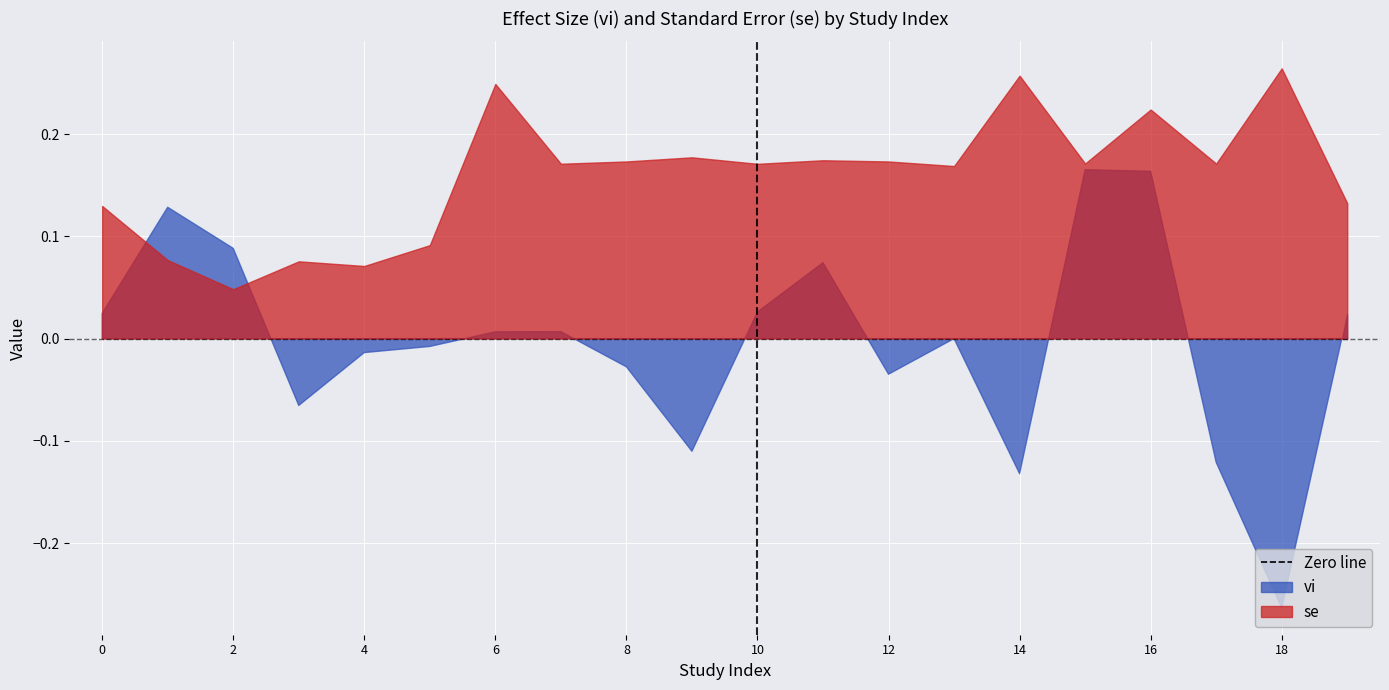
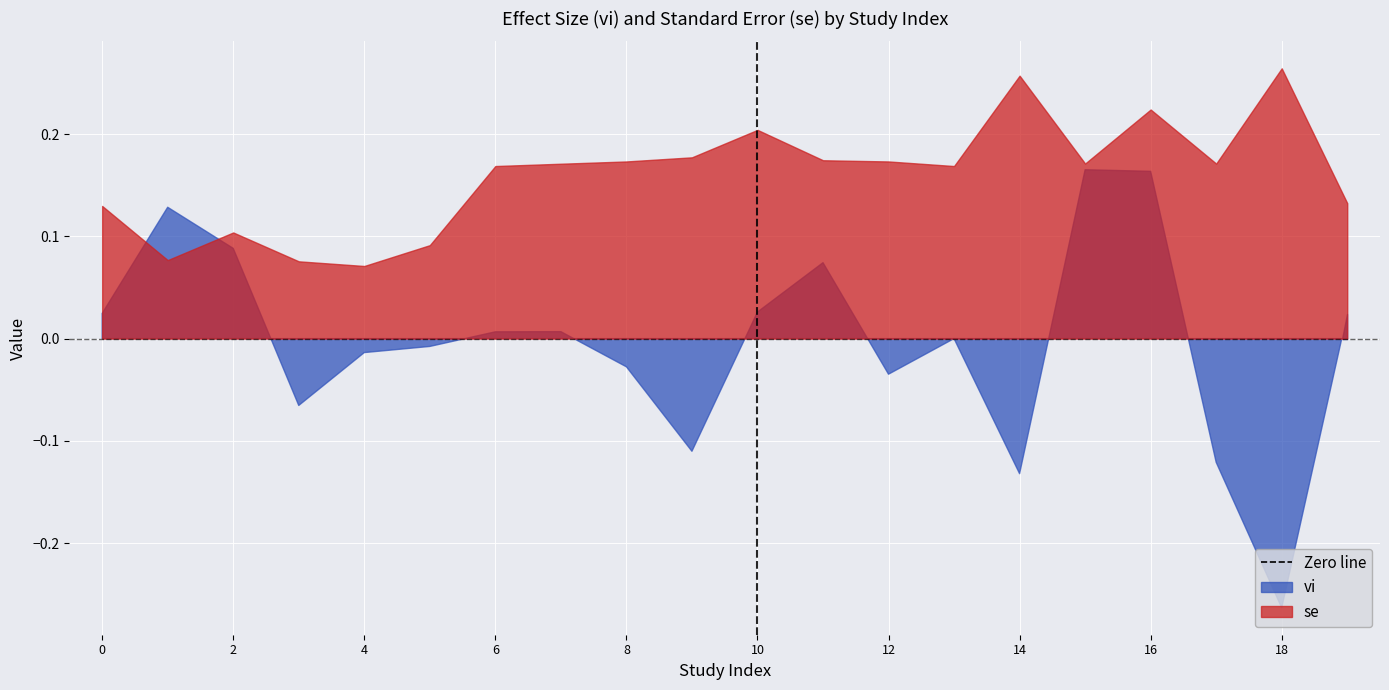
  {
    "0": 0.130,
-   "2": 0.048,
+   "2": 0.104,
    "4": 0.071,
-   "6": 0.249,
+   "6": 0.169,
    "8": 0.173,
-   "10": 0.171,
+   "10": 0.204,
    "12": 0.173,
    "14": 0.257,
    "16": 0.224,
    "18": 0.264
  }
